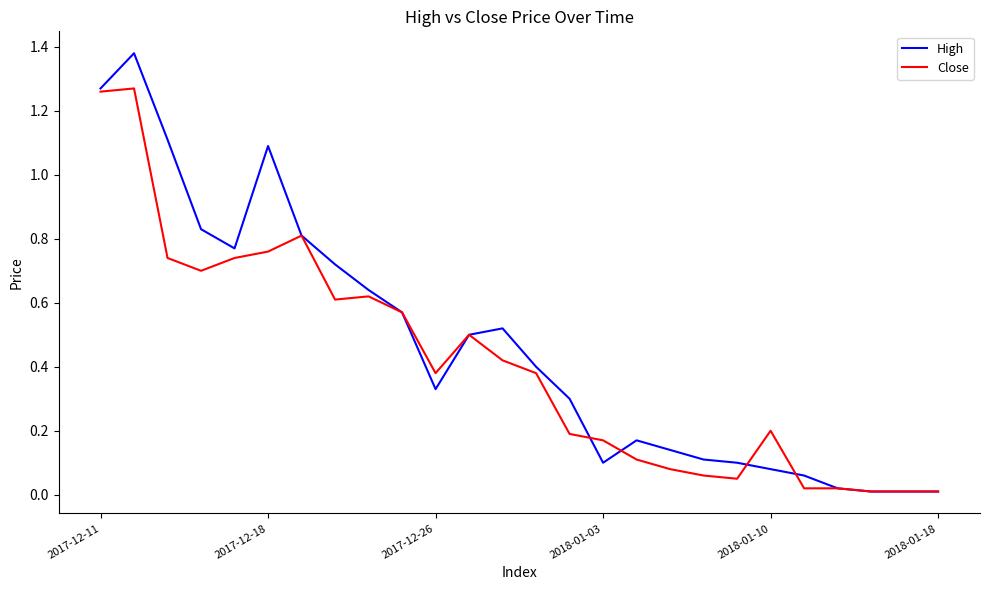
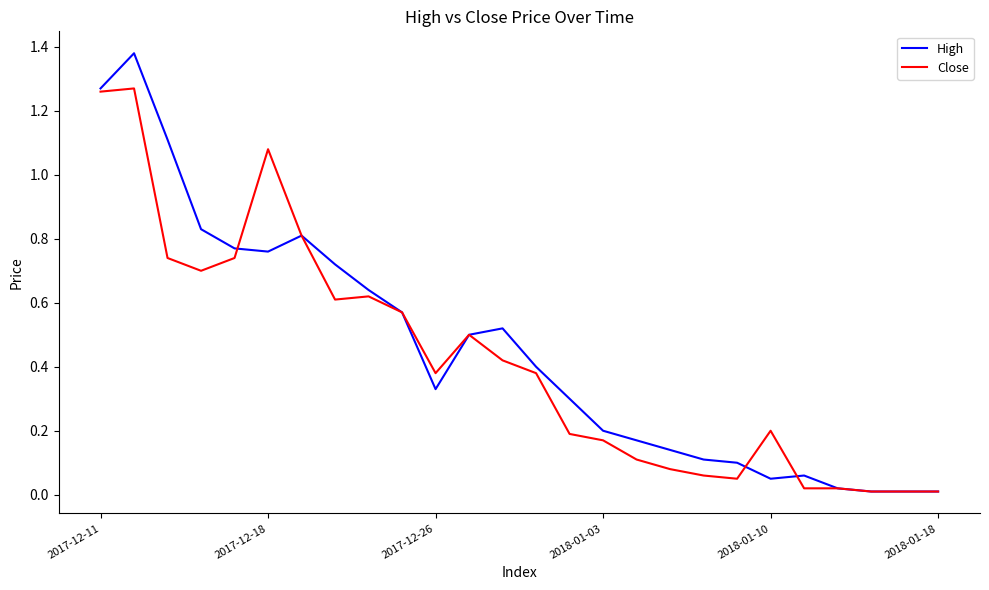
  {
    "High": {
      "2017-12-11": 1.27,
-     "2017-12-18": 1.09,
+     "2017-12-18": 0.76,
      "2017-12-26": 0.33,
-     "2018-01-03": 0.1,
-     "2018-01-10": 0.08
+     "2018-01-03": 0.2,
+     "2018-01-10": 0.05
    },
    "Close": {
      "2017-12-11": 1.26,
-     "2017-12-18": 0.76,
+     "2017-12-18": 1.08,
      "2017-12-26": 0.38,
      "2018-01-03": 0.17,
      "2018-01-10": 0.20
    }
  }
